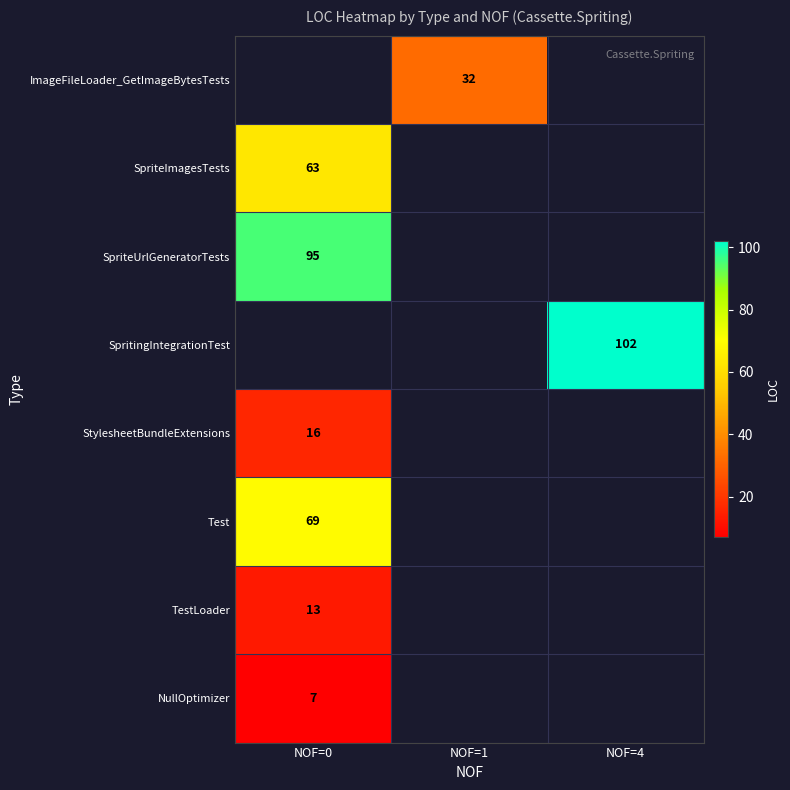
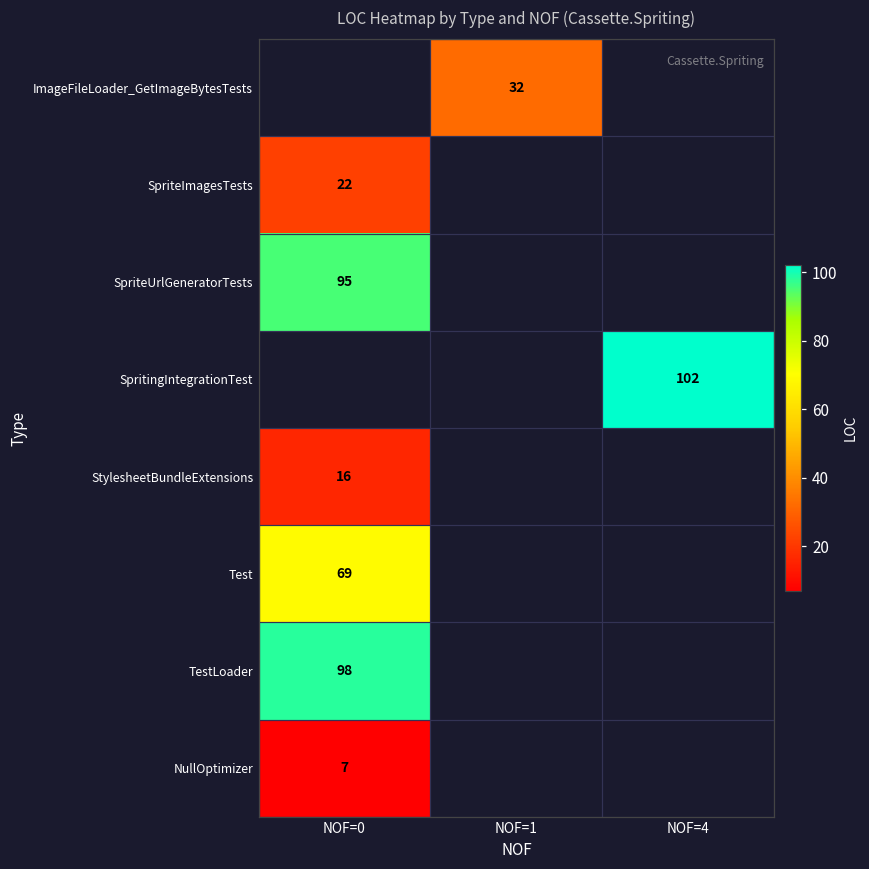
  {
    "ImageFileLoader_GetImageBytesTests": {
      "NOF=1": 32
    },
    "SpriteImagesTests": {
-     "NOF=0": 63
+     "NOF=0": 22
    },
    "SpriteUrlGeneratorTests": {
      "NOF=0": 95
    },
    "SpritingIntegrationTest": {
      "NOF=4": 102
    },
    "StylesheetBundleExtensions": {
      "NOF=0": 16
    },
    "Test": {
      "NOF=0": 69
    },
    "TestLoader": {
-     "NOF=0": 13
+     "NOF=0": 98
    },
    "NullOptimizer": {
      "NOF=0": 7
    }
  }
